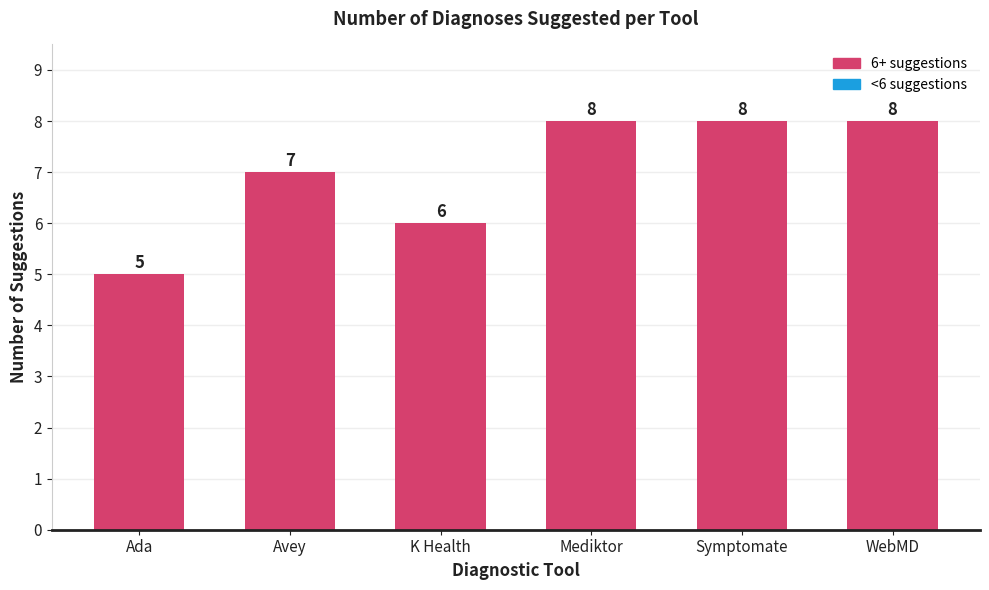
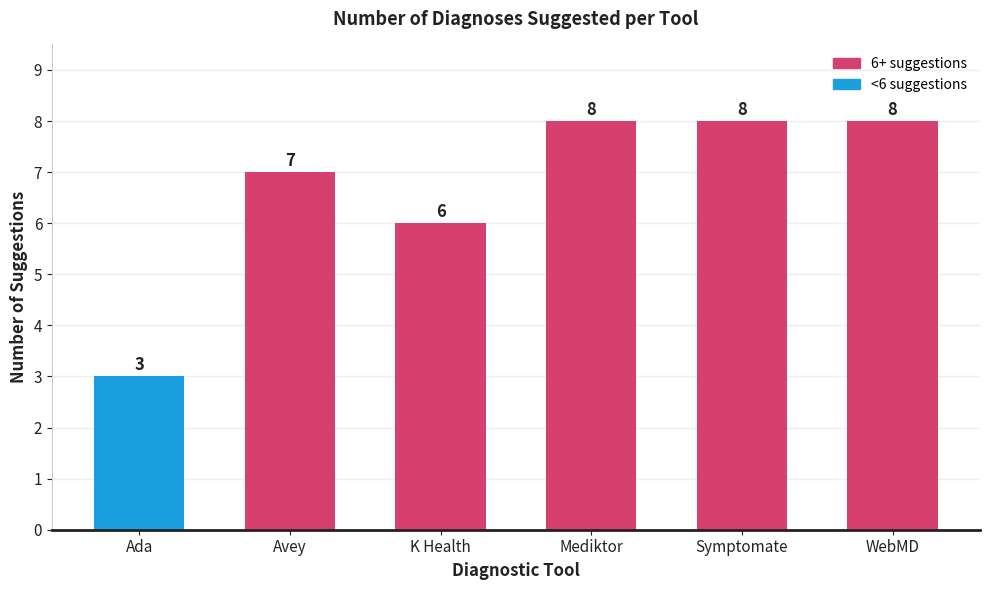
  {
-   "Ada": 5,
+   "Ada": 3,
    "Avey": 7,
    "K Health": 6,
    "Mediktor": 8,
    "Symptomate": 8,
    "WebMD": 8
  }
